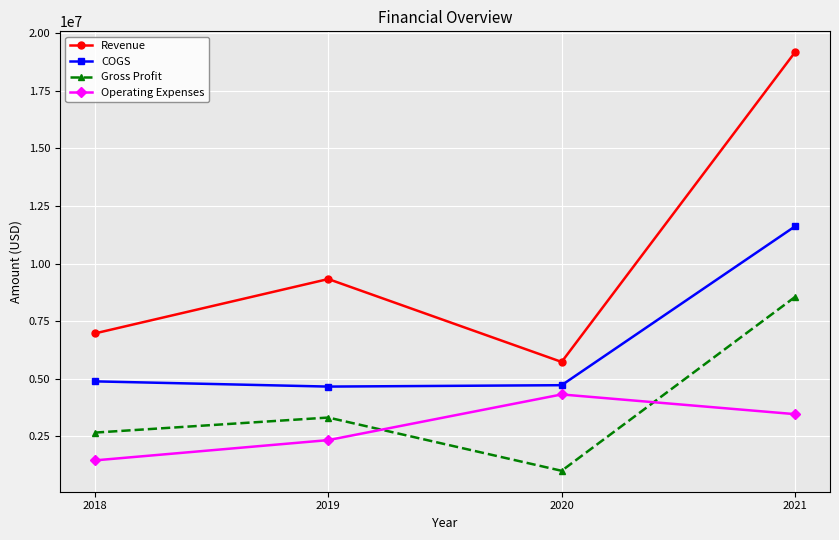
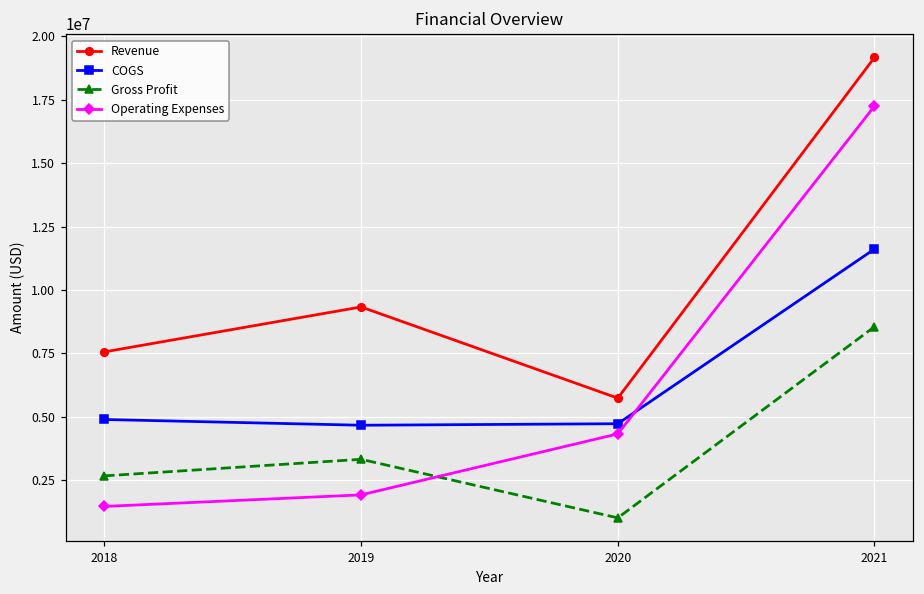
  {
    "Revenue": {
-     "2018": 7000000,
+     "2018": 7600000,
      "2019": 9300000,
      "2020": 5700000,
      "2021": 19200000
    },
    "COGS": {
      "2018": 4900000,
      "2019": 4700000,
      "2020": 4700000,
      "2021": 11600000
    },
    "Gross Profit": {
      "2018": 2700000,
      "2019": 3300000,
      "2020": 1000000,
      "2021": 8600000
    },
    "Operating Expenses": {
      "2018": 1500000,
-     "2019": 2300000,
+     "2019": 1900000,
      "2020": 4300000,
-     "2021": 3500000
+     "2021": 17300000
    }
  }
